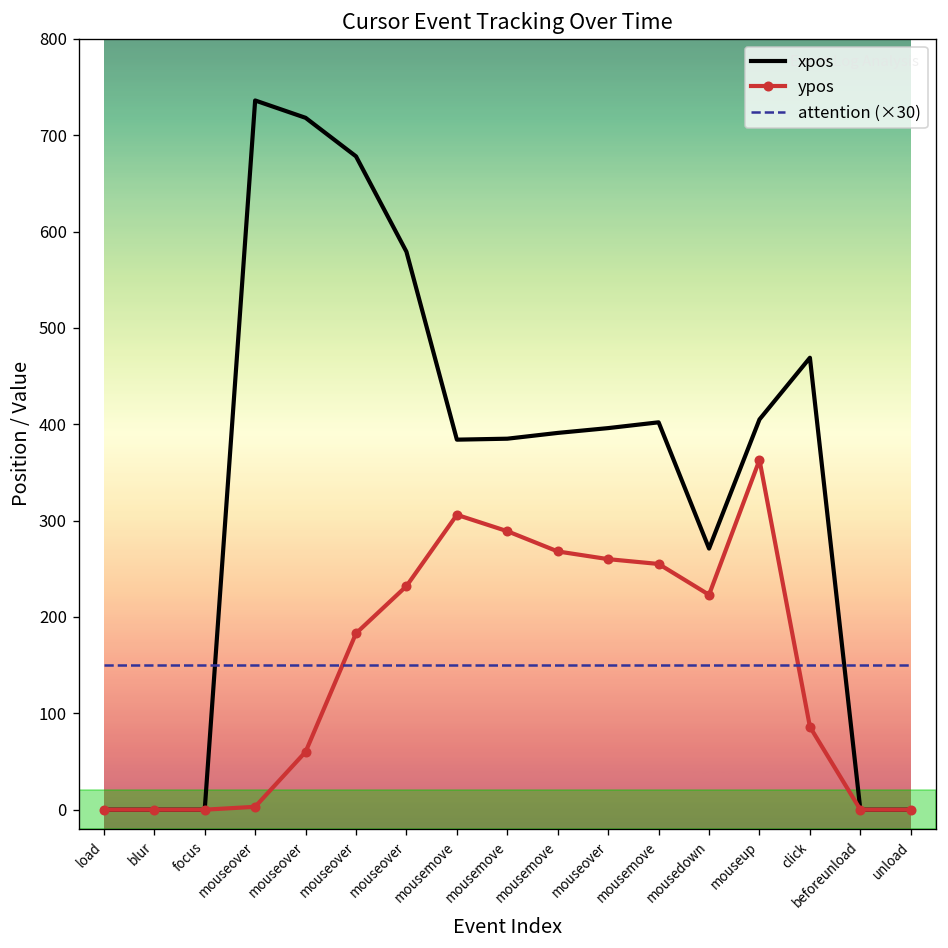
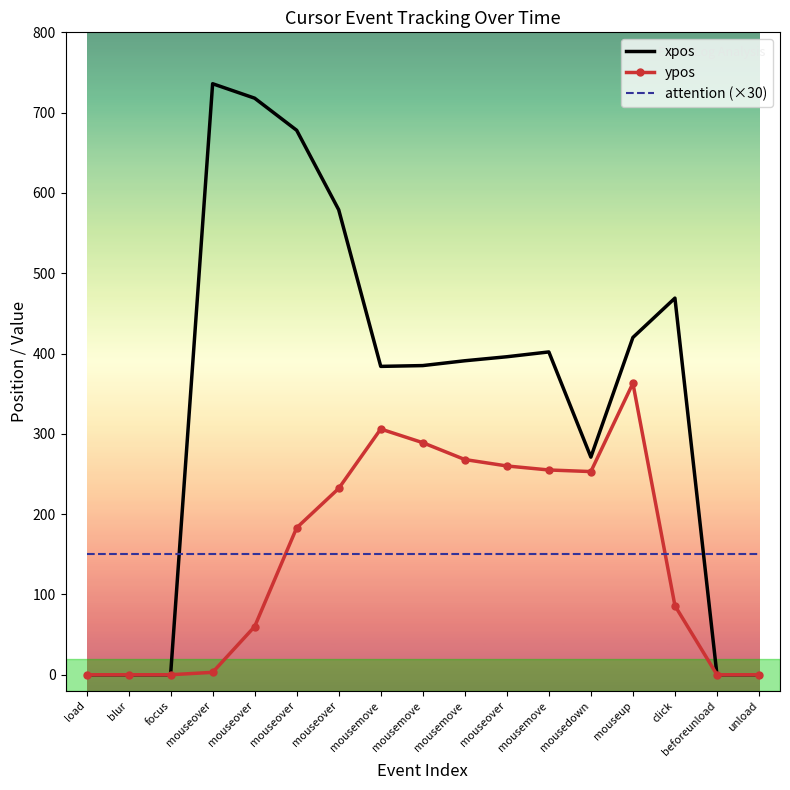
  {
    "xpos": {
      "mousedown": 270,
-     "mouseup": 410,
+     "mouseup": 420,
      "click": 470
    },
    "ypos": {
-     "mousedown": 220,
+     "mousedown": 250,
      "mouseup": 360,
      "click": 90
    },
    "attention (×30)": {
      "load": 150,
      "blur": 150,
      "focus": 150,
      "mousedown": 150,
      "mouseup": 150,
      "click": 150,
      "beforeunload": 150,
      "unload": 150
    }
  }
